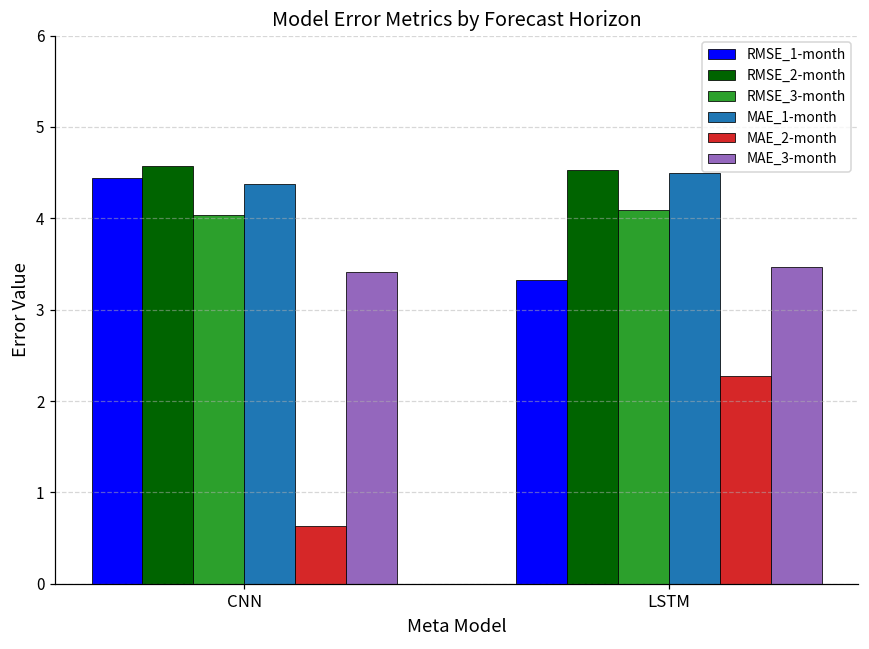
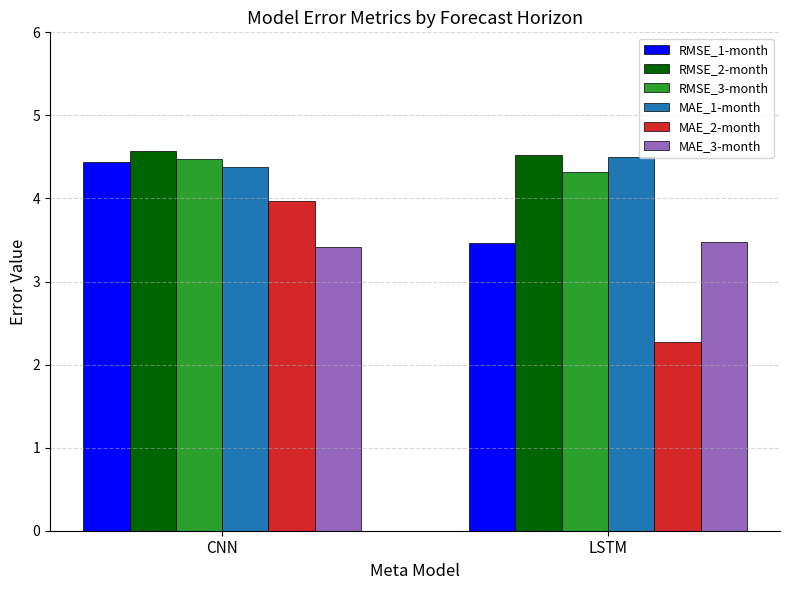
  {
    "RMSE_1-month": {
      "CNN": 4.4,
-     "LSTM": 3.3
+     "LSTM": 3.5
    },
    "RMSE_2-month": {
      "CNN": 4.6,
      "LSTM": 4.5
    },
    "RMSE_3-month": {
-     "CNN": 4.0,
-     "LSTM": 4.1
+     "CNN": 4.5,
+     "LSTM": 4.3
    },
    "MAE_1-month": {
      "CNN": 4.4,
      "LSTM": 4.5
    },
    "MAE_2-month": {
-     "CNN": 0.6,
+     "CNN": 4.0,
      "LSTM": 2.3
    },
    "MAE_3-month": {
      "CNN": 3.4,
      "LSTM": 3.5
    }
  }
